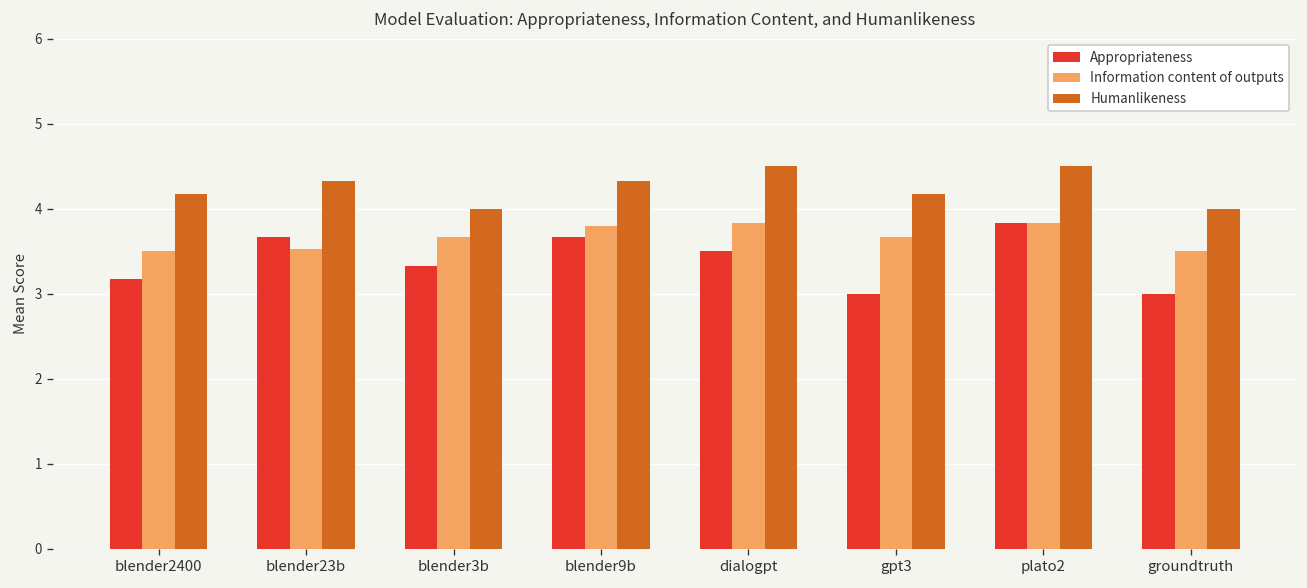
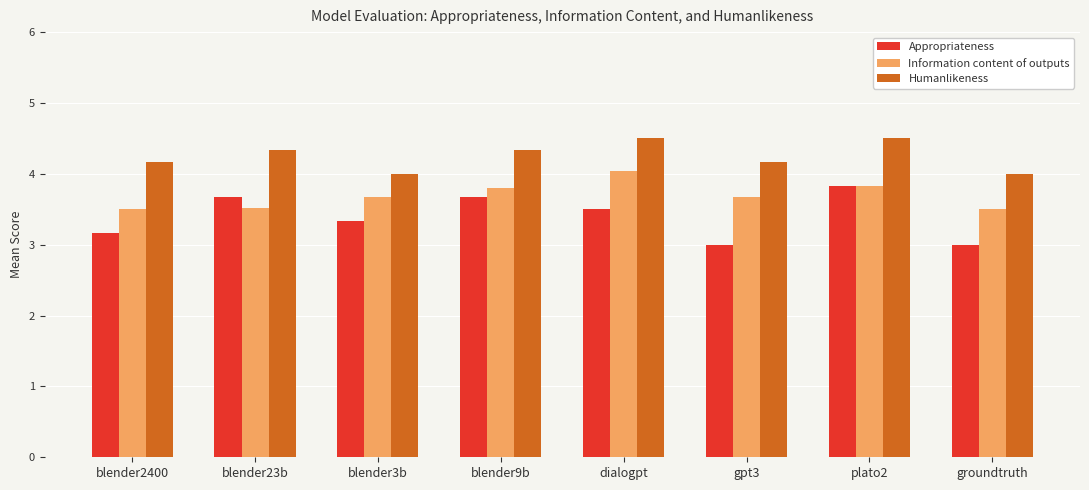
  {
    "Information content of outputs": {
      "blender2400": 3.5,
      "blender23b": 3.5,
      "blender3b": 3.7,
      "blender9b": 3.8,
-     "dialogpt": 3.8,
+     "dialogpt": 4.0,
      "gpt3": 3.7,
      "plato2": 3.8,
      "groundtruth": 3.5
    }
  }
